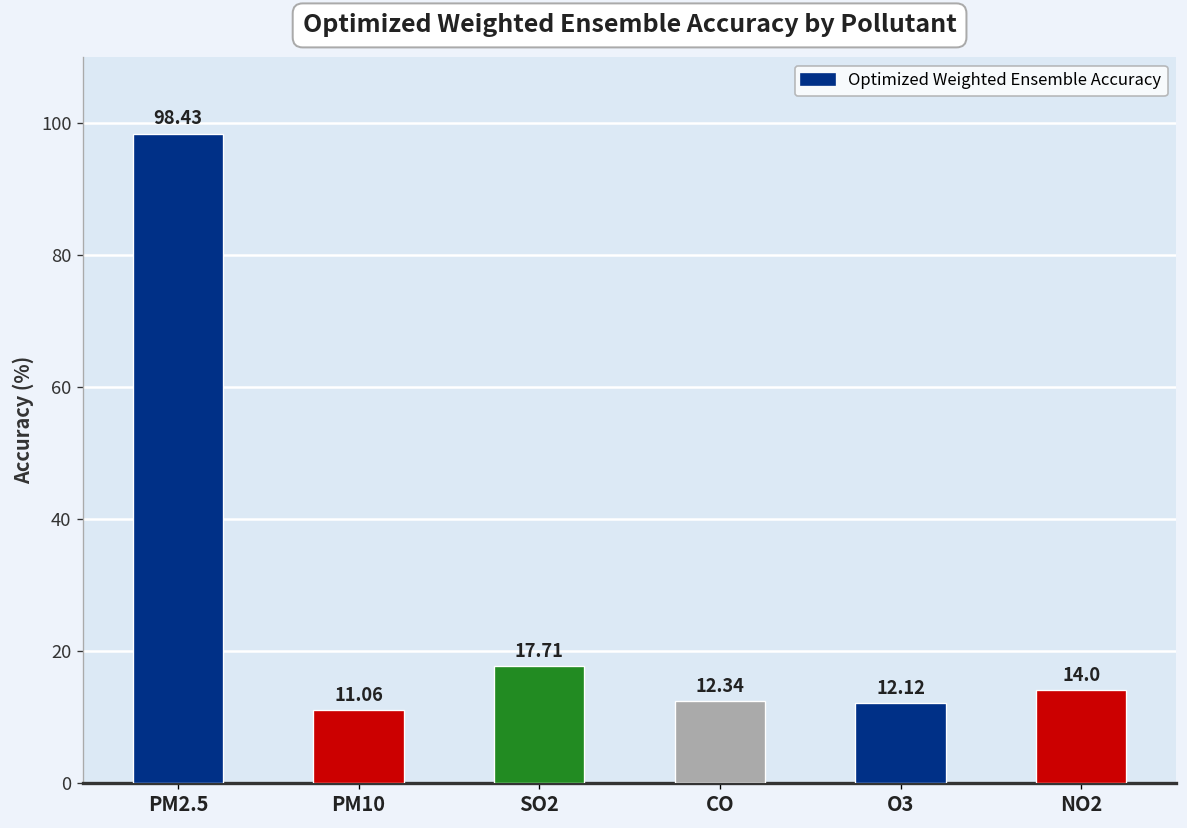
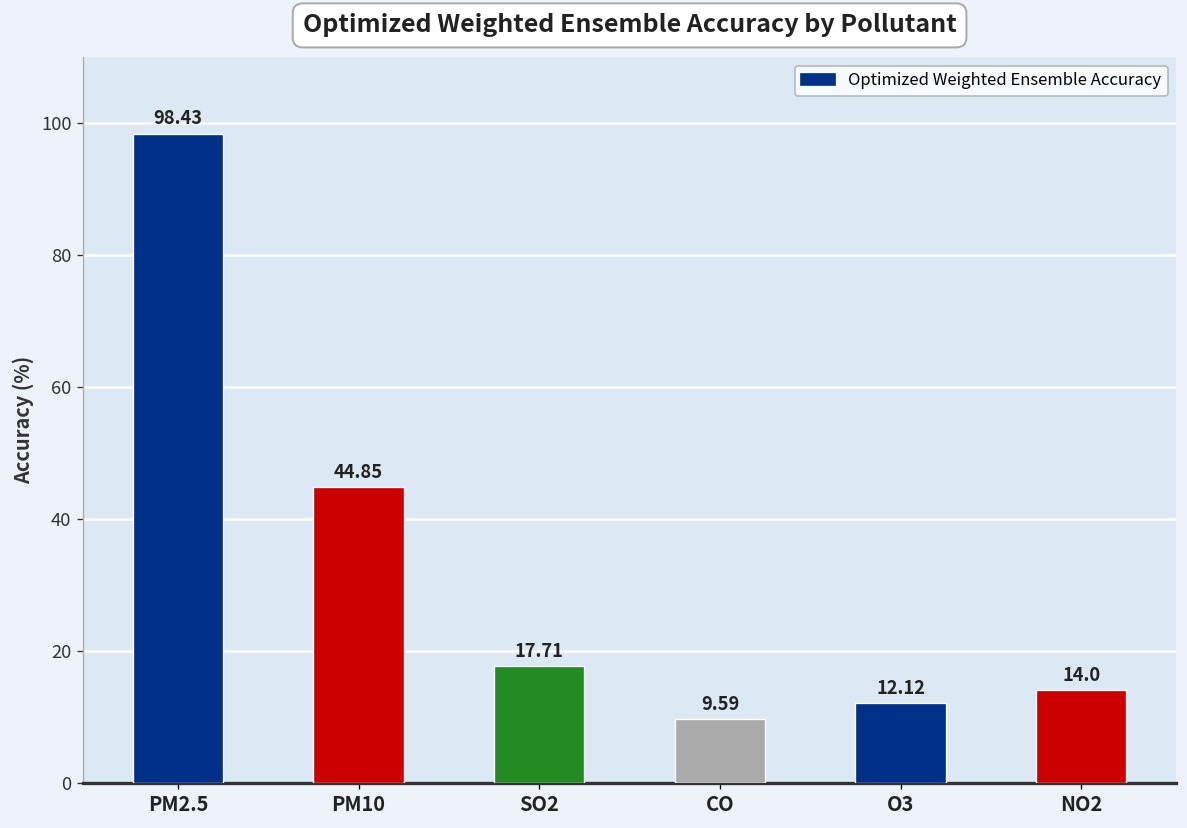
  {
    "PM2.5": 98.43,
-   "PM10": 11.06,
+   "PM10": 44.85,
    "SO2": 17.71,
-   "CO": 12.34,
+   "CO": 9.59,
    "O3": 12.12,
    "NO2": 14.0
  }
